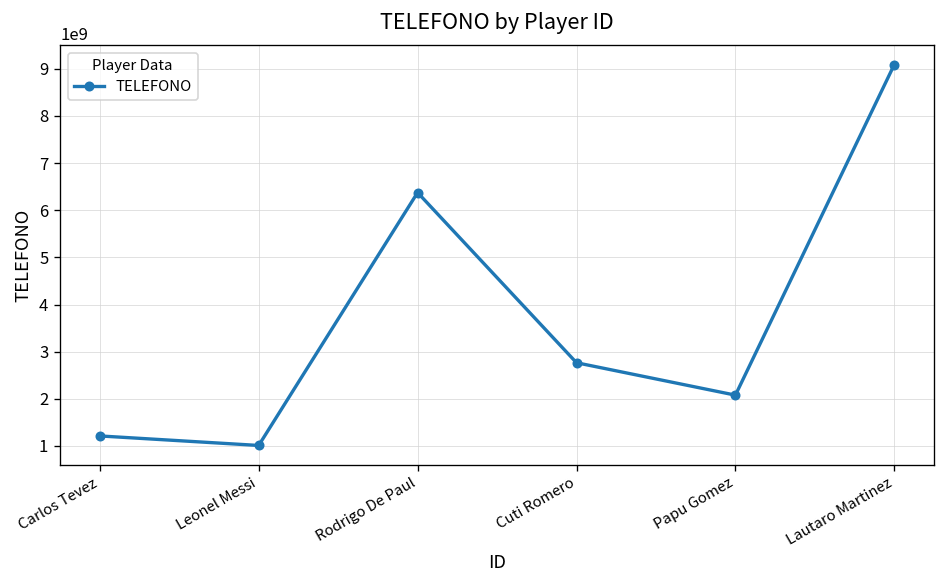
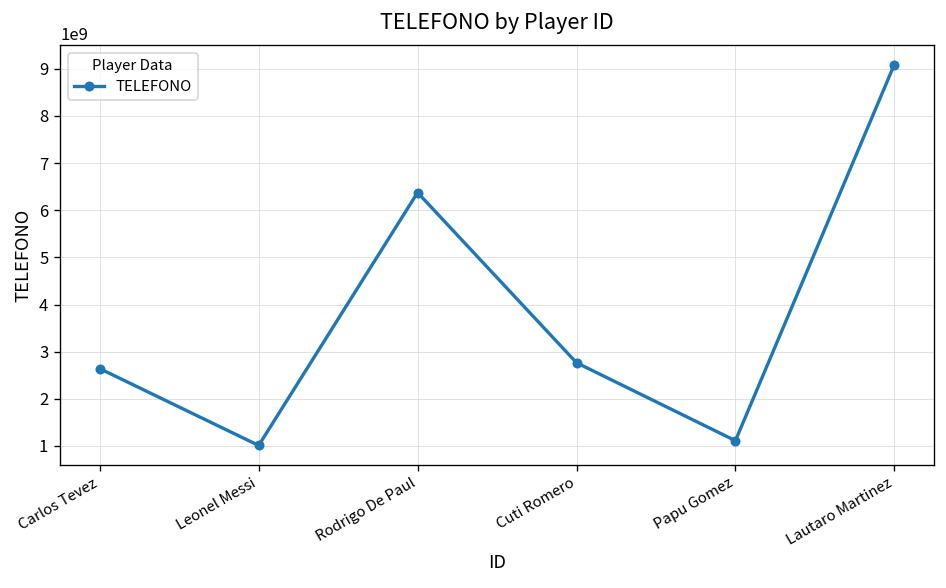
  {
-   "Carlos Tevez": 1200000000,
+   "Carlos Tevez": 2600000000,
    "Leonel Messi": 1000000000,
    "Rodrigo De Paul": 6400000000,
    "Cuti Romero": 2800000000,
-   "Papu Gomez": 2100000000,
+   "Papu Gomez": 1100000000,
    "Lautaro Martinez": 9100000000
  }
